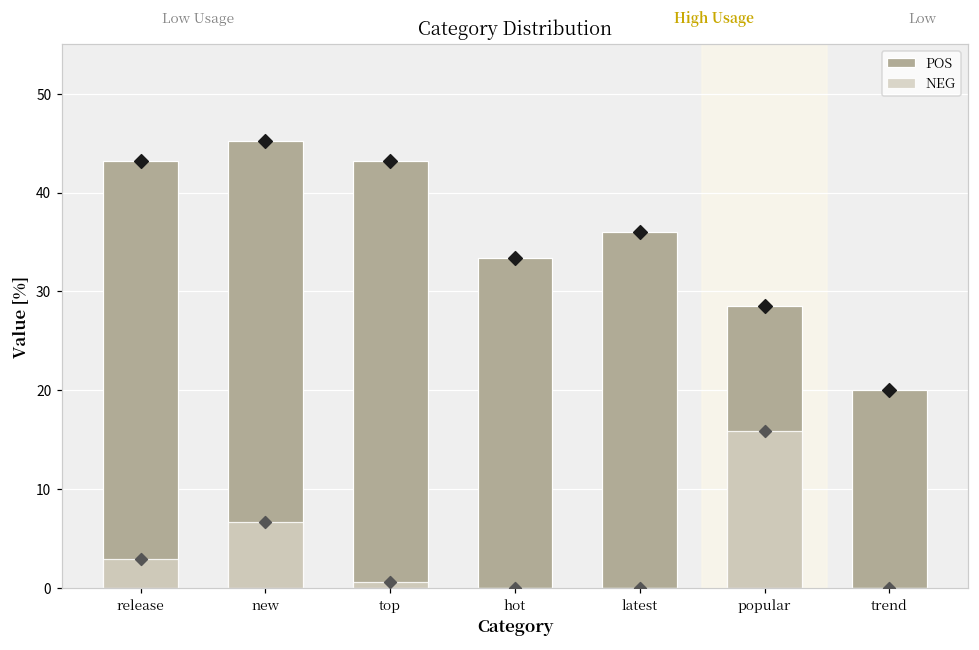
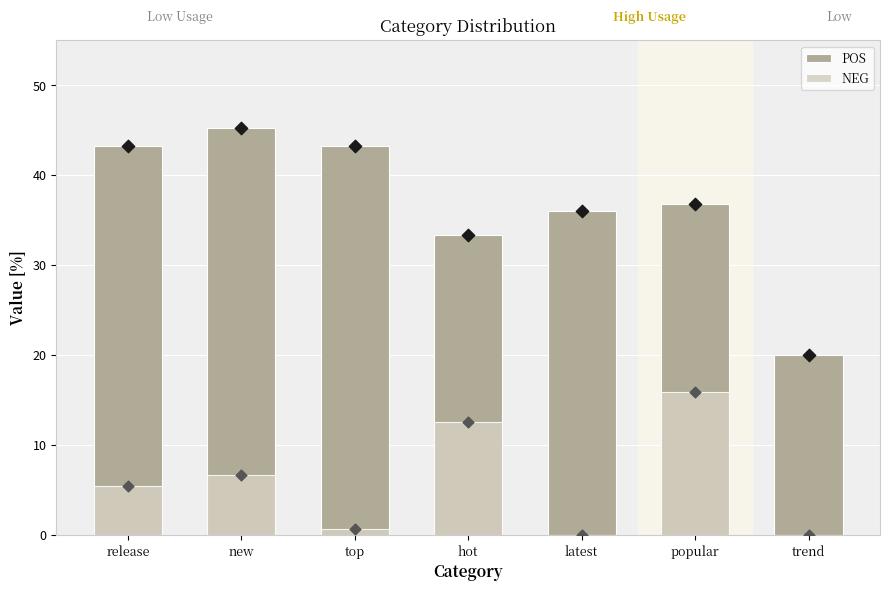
  {
    "POS": {
      "release": 43,
      "new": 45,
      "top": 43,
      "hot": 33,
      "latest": 36,
-     "popular": 29,
+     "popular": 37,
      "trend": 20
    },
    "NEG": {
-     "release": 3,
-     "hot": 0,
+     "release": 5,
+     "hot": 13,
      "latest": 0,
      "trend": 0
    }
  }
